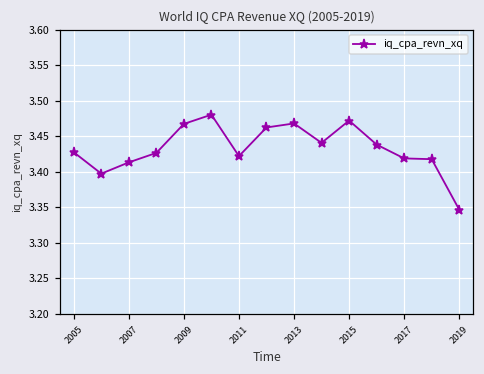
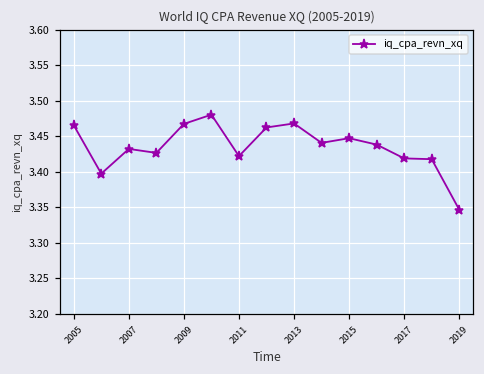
  {
-   "2005": 3.43,
-   "2007": 3.41,
+   "2005": 3.47,
+   "2007": 3.43,
    "2009": 3.47,
    "2011": 3.42,
    "2013": 3.47,
-   "2015": 3.47,
+   "2015": 3.45,
    "2017": 3.42,
    "2019": 3.35
  }
